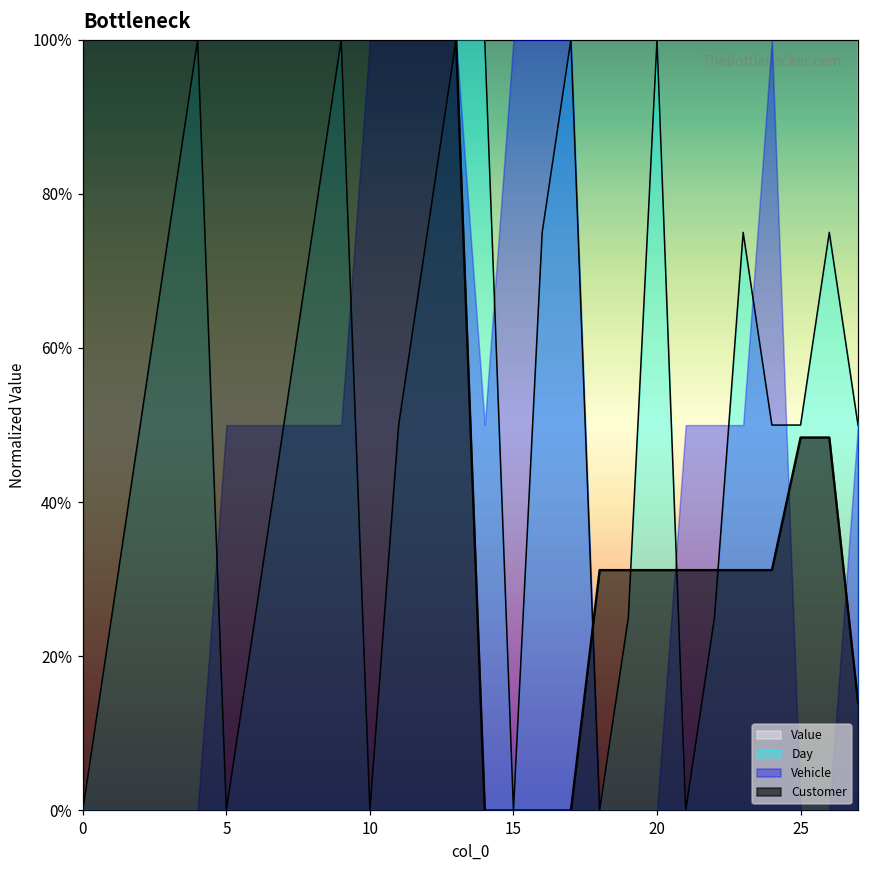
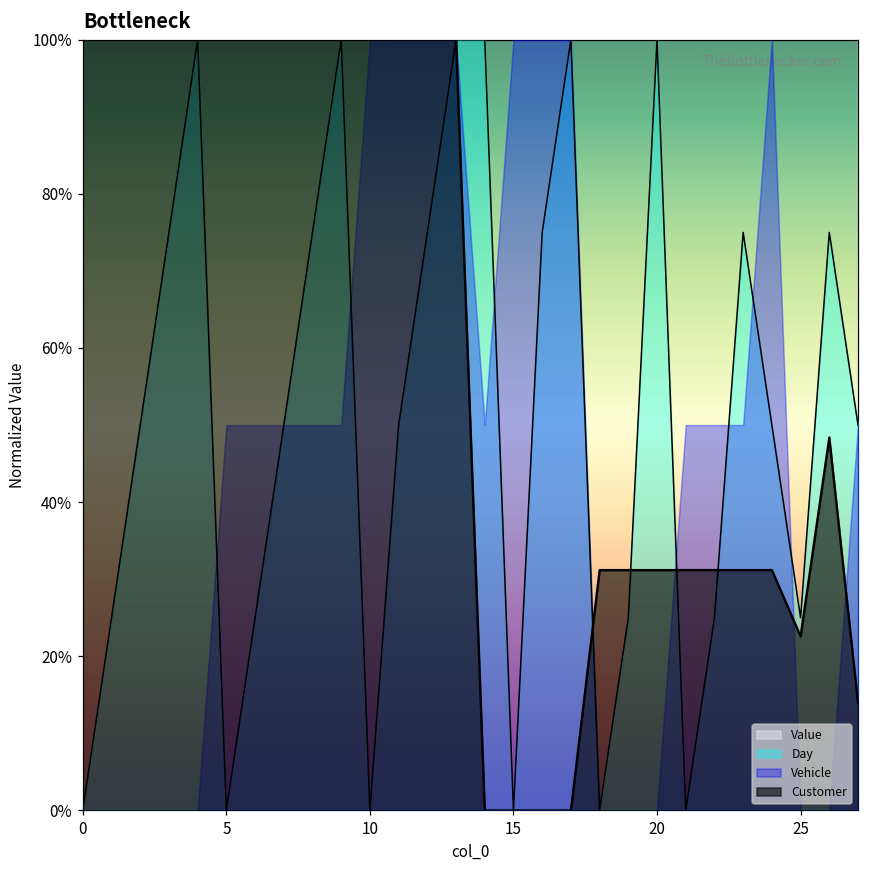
  {
    "Value": {
      "25": "100%"
    },
    "Day": {
      "5": "0%",
      "10": "0%",
-     "25": "50%"
+     "25": "25%"
    },
    "Vehicle": {
      "5": "50%",
      "20": "0%",
      "25": "0%"
    },
    "Customer": {
      "20": "31%",
-     "25": "48%"
+     "25": "23%"
    }
  }
